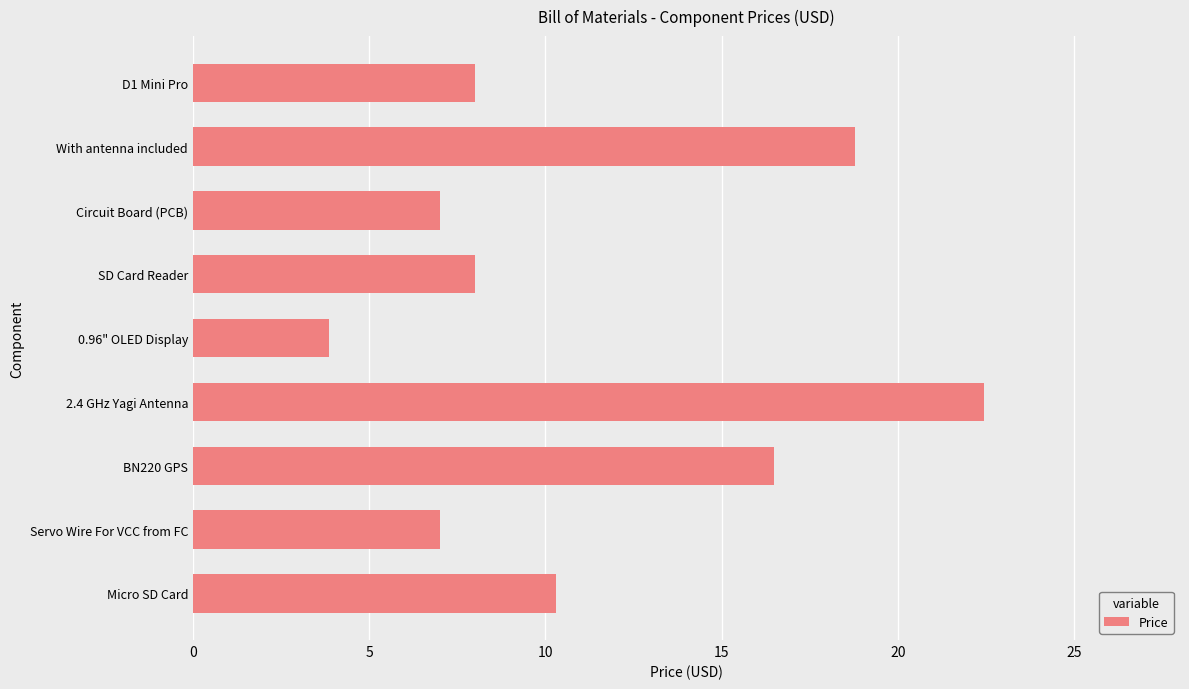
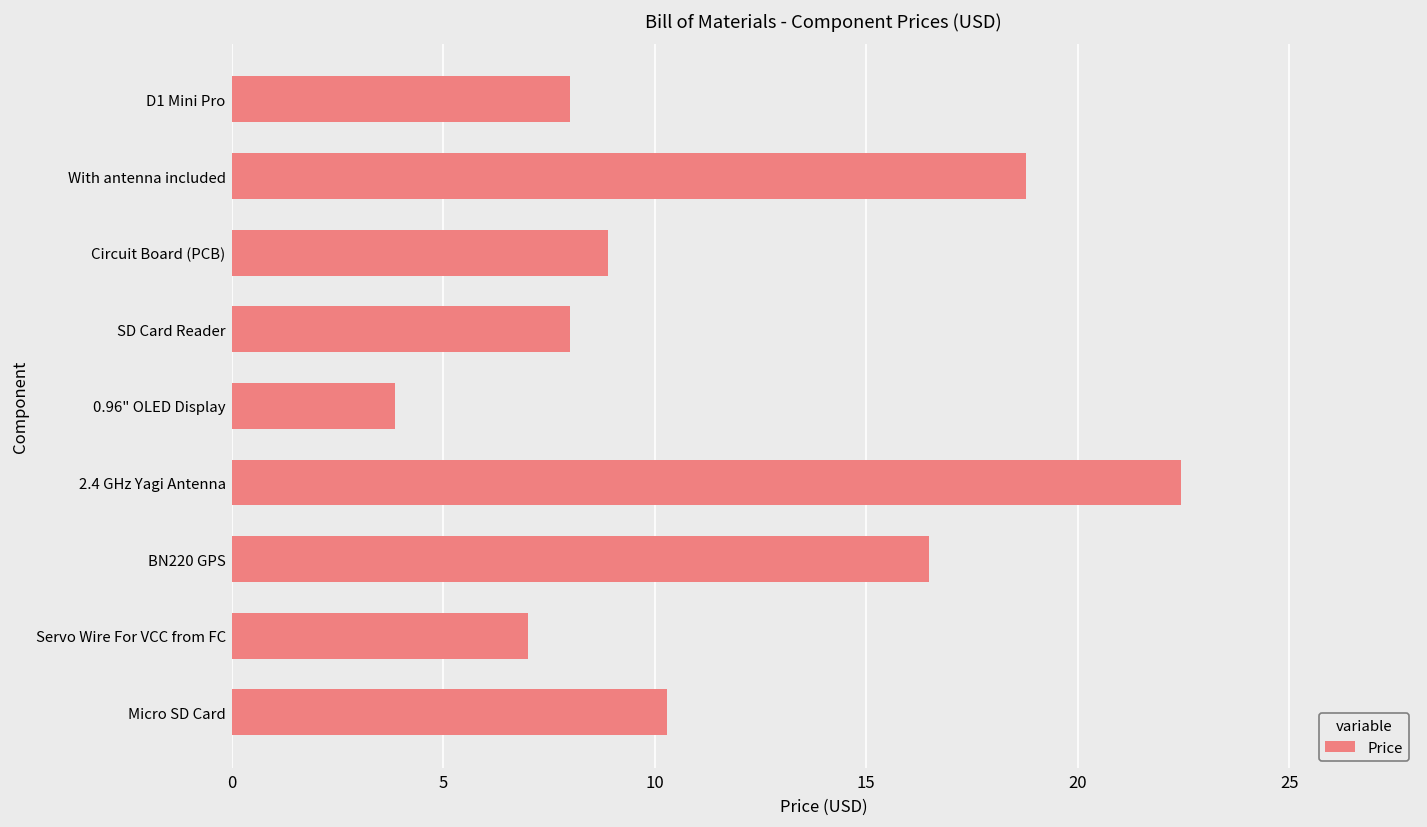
  {
    "D1 Mini Pro": 8.0,
    "With antenna included": 18.8,
-   "Circuit Board (PCB)": 7.0,
+   "Circuit Board (PCB)": 8.9,
    "SD Card Reader": 8.0,
    "0.96\" OLED Display": 3.9,
    "2.4 GHz Yagi Antenna": 22.5,
    "BN220 GPS": 16.5,
    "Servo Wire For VCC from FC": 7.0,
    "Micro SD Card": 10.3
  }
